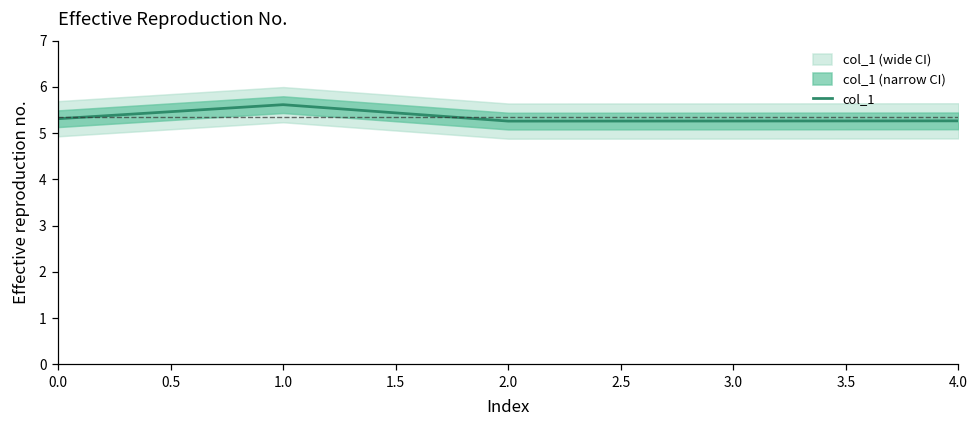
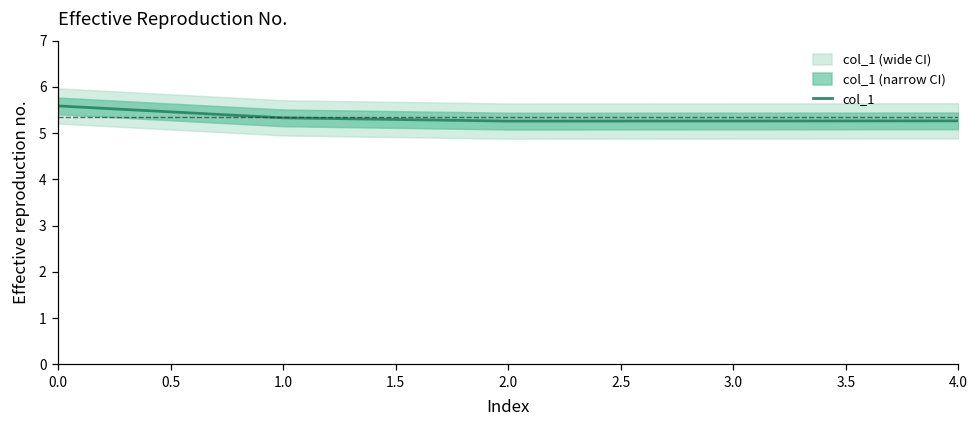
  {
    "col_1": {
-     "0.0": 5.3,
-     "1.0": 5.6,
+     "0.0": 5.6,
+     "1.0": 5.3,
      "2.0": 5.3,
      "3.0": 5.3,
      "4.0": 5.3
    }
  }
